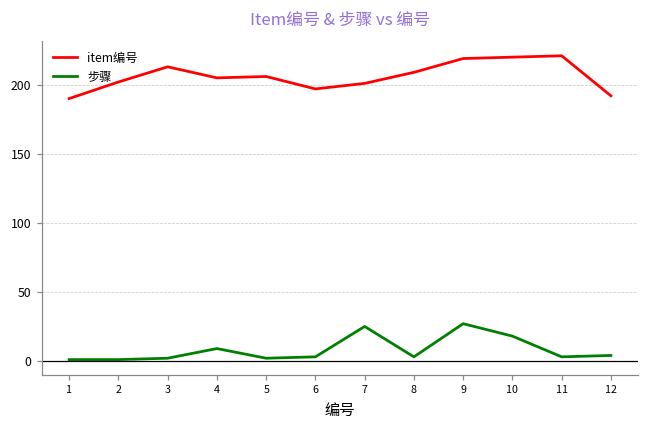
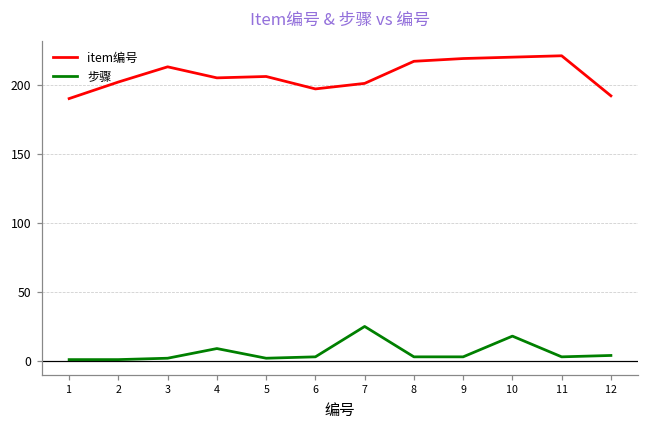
  {
    "item编号": {
      "1": 190,
      "2": 202,
      "3": 213,
      "4": 205,
      "5": 206,
      "6": 197,
      "7": 201,
-     "8": 209,
+     "8": 217,
      "9": 219,
      "10": 220,
      "11": 221,
      "12": 192
    },
    "步骤": {
      "1": 1,
      "2": 1,
      "3": 2,
      "4": 9,
      "5": 2,
      "6": 3,
      "7": 25,
      "8": 3,
-     "9": 27,
+     "9": 3,
      "10": 18,
      "11": 3,
      "12": 4
    }
  }
